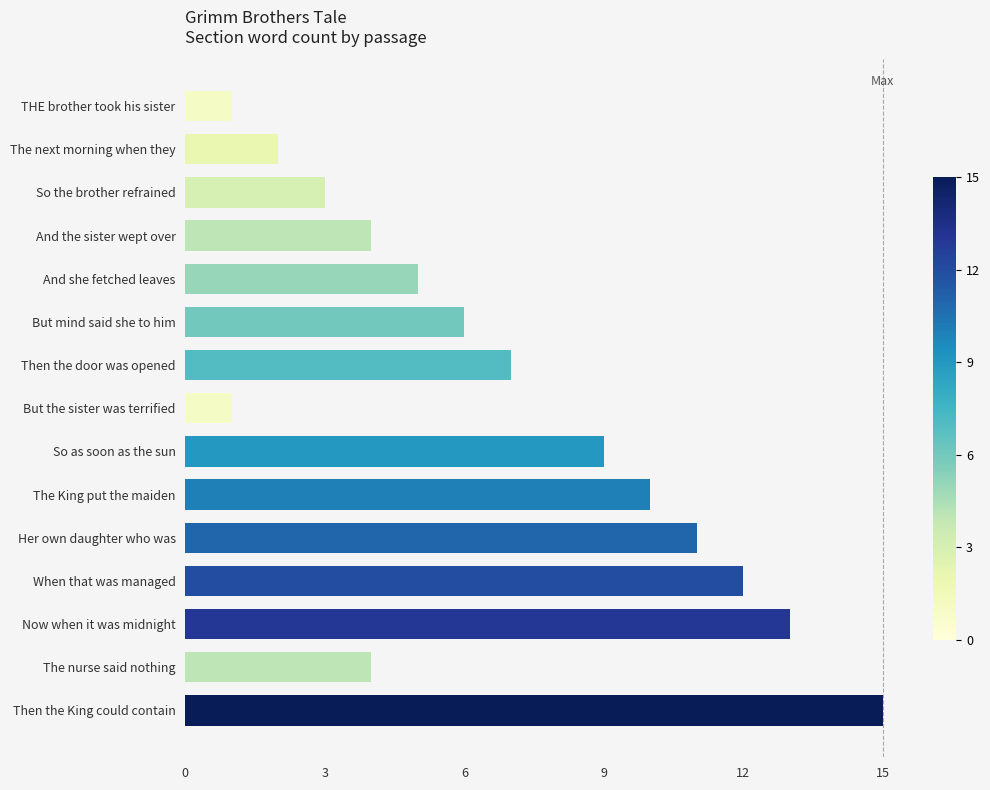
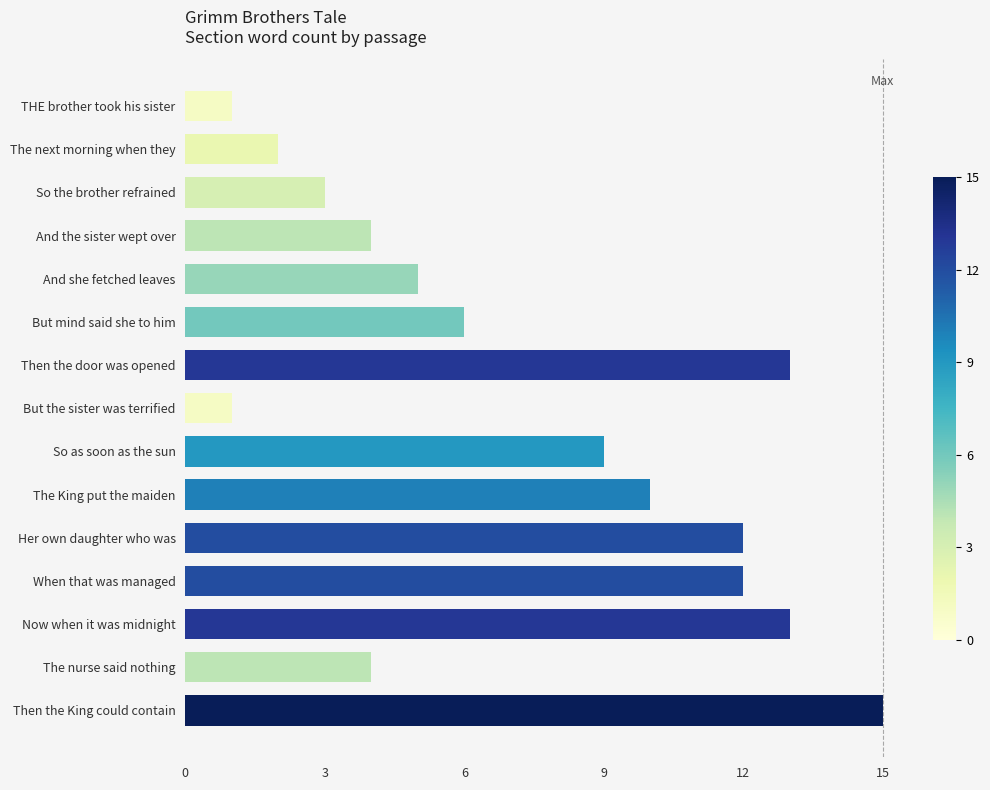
  {
    "THE brother took his sister": 1,
    "The next morning when they": 2,
    "So the brother refrained": 3,
    "And the sister wept over": 4,
    "And she fetched leaves": 5,
    "But mind said she to him": 6,
-   "Then the door was opened": 7,
+   "Then the door was opened": 13,
    "But the sister was terrified": 1,
    "So as soon as the sun": 9,
    "The King put the maiden": 10,
-   "Her own daughter who was": 11,
+   "Her own daughter who was": 12,
    "When that was managed": 12,
    "Now when it was midnight": 13,
    "The nurse said nothing": 4,
    "Then the King could contain": 15
  }
